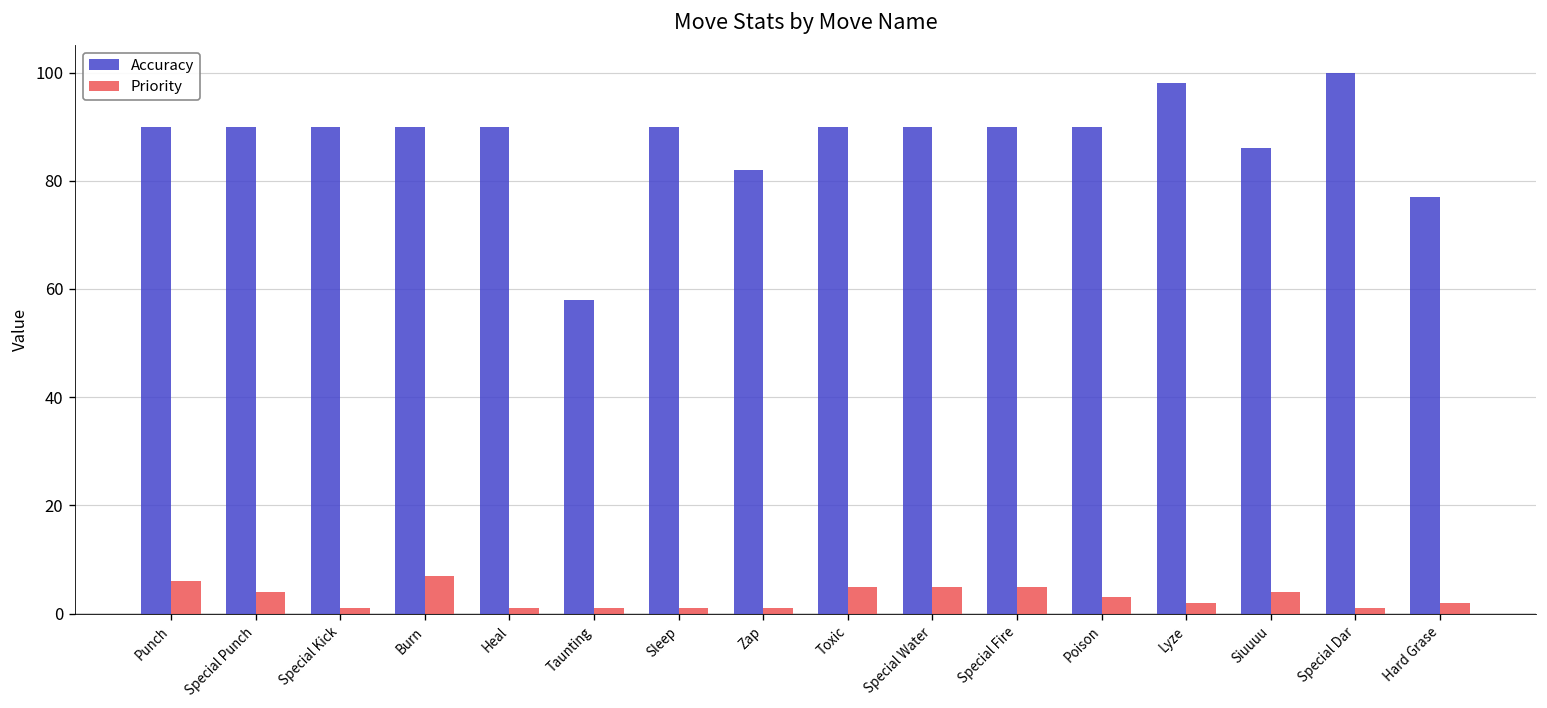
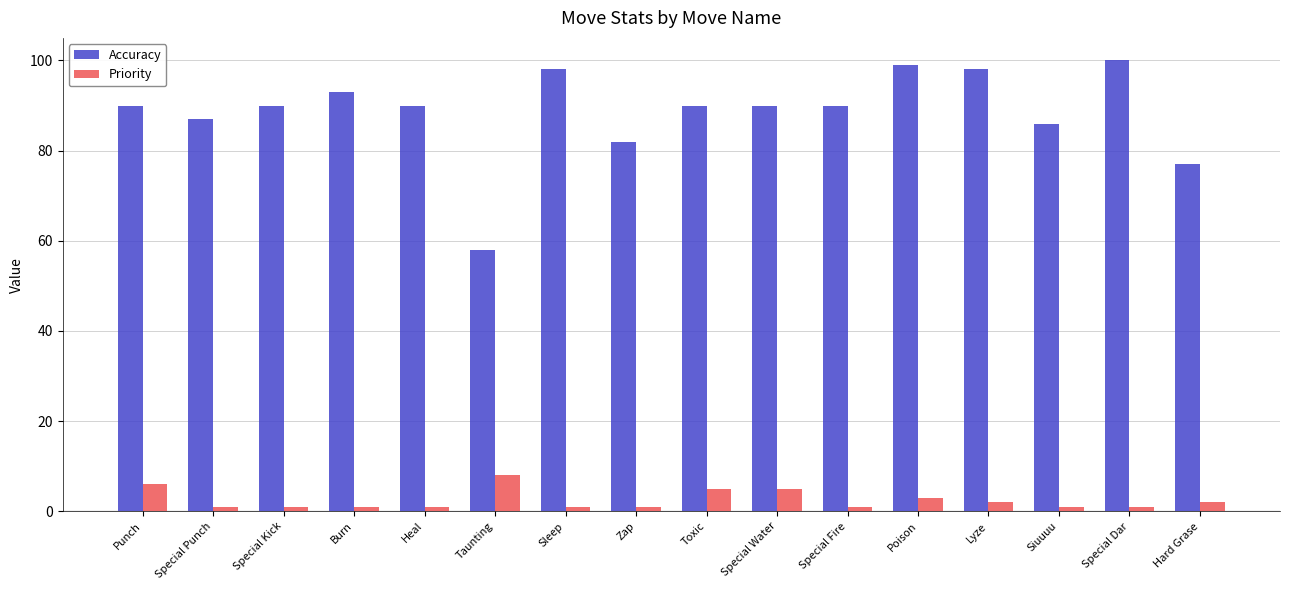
  {
    "Accuracy": {
      "Punch": 90,
-     "Special Punch": 90,
+     "Special Punch": 87,
      "Special Kick": 90,
-     "Burn": 90,
+     "Burn": 93,
      "Heal": 90,
      "Taunting": 58,
-     "Sleep": 90,
+     "Sleep": 98,
      "Zap": 82,
      "Toxic": 90,
      "Special Water": 90,
      "Special Fire": 90,
-     "Poison": 90,
+     "Poison": 99,
      "Lyze": 98,
      "Siuuuu": 86,
      "Special Dar": 100,
      "Hard Grase": 77
    },
    "Priority": {
      "Punch": 6,
-     "Special Punch": 4,
+     "Special Punch": 1,
      "Special Kick": 1,
-     "Burn": 7,
+     "Burn": 1,
      "Heal": 1,
-     "Taunting": 1,
+     "Taunting": 8,
      "Sleep": 1,
      "Zap": 1,
      "Toxic": 5,
      "Special Water": 5,
-     "Special Fire": 5,
+     "Special Fire": 1,
      "Poison": 3,
      "Lyze": 2,
-     "Siuuuu": 4,
+     "Siuuuu": 1,
      "Special Dar": 1,
      "Hard Grase": 2
    }
  }
